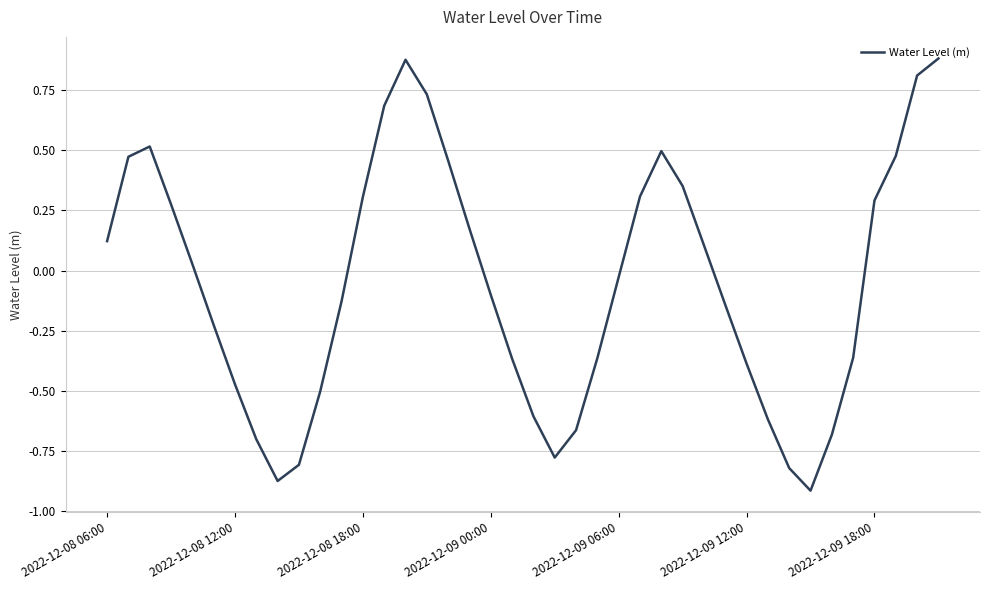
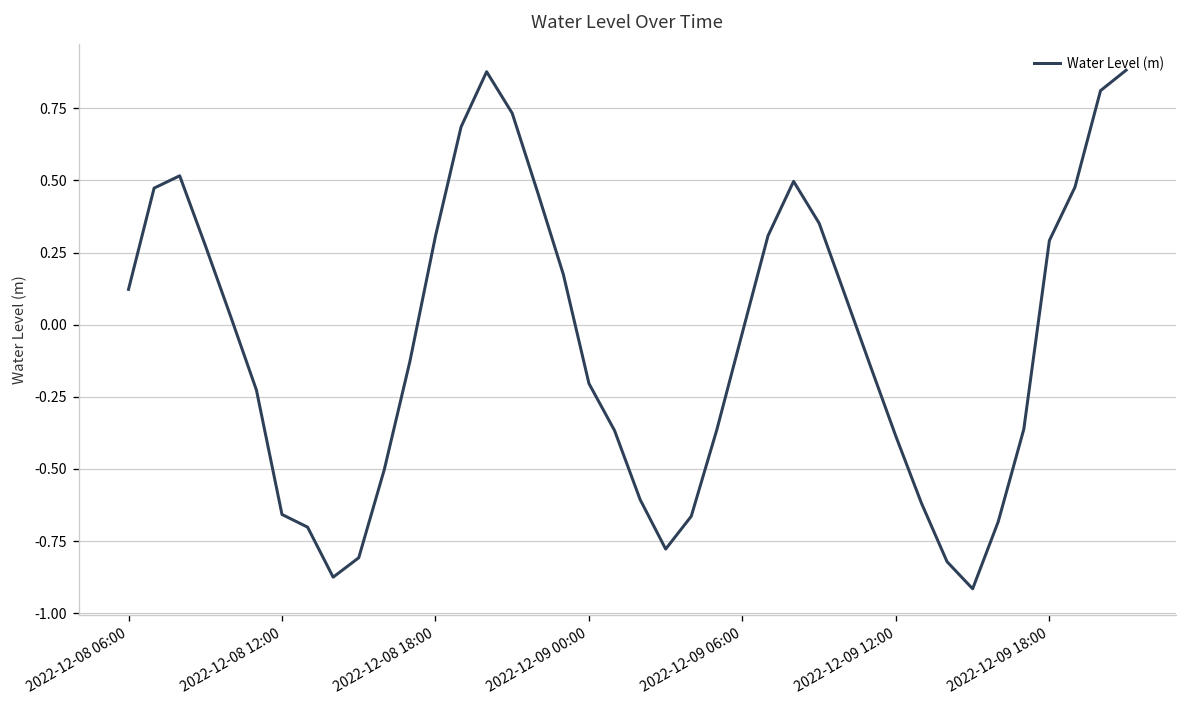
  {
    "2022-12-08 06:00": 0.12,
-   "2022-12-08 12:00": -0.47,
+   "2022-12-08 12:00": -0.66,
    "2022-12-08 18:00": 0.31,
-   "2022-12-09 00:00": -0.10,
+   "2022-12-09 00:00": -0.20,
    "2022-12-09 06:00": -0.03,
    "2022-12-09 12:00": -0.39,
    "2022-12-09 18:00": 0.29
  }
